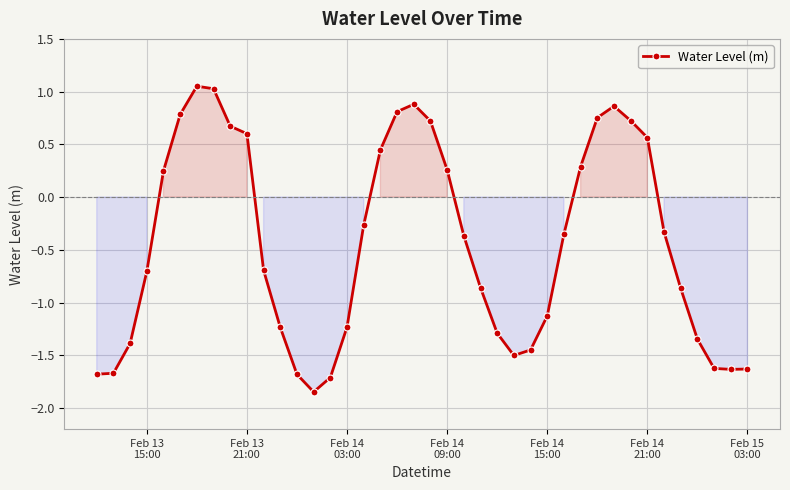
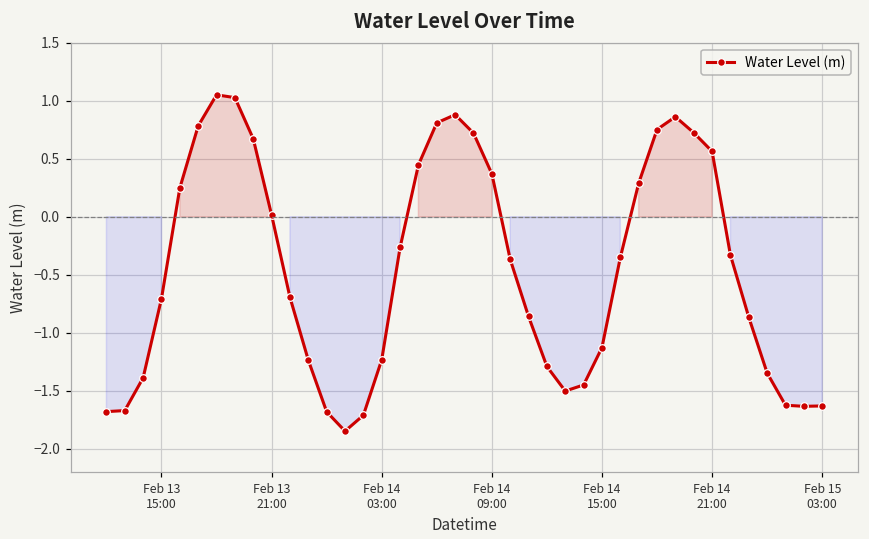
  {
    "Feb 13 15:00": -0.71,
-   "Feb 13 21:00": 0.60,
+   "Feb 13 21:00": 0.02,
    "Feb 14 03:00": -1.23,
-   "Feb 14 09:00": 0.26,
+   "Feb 14 09:00": 0.37,
    "Feb 14 15:00": -1.13,
    "Feb 14 21:00": 0.56,
    "Feb 15 03:00": -1.63
  }
